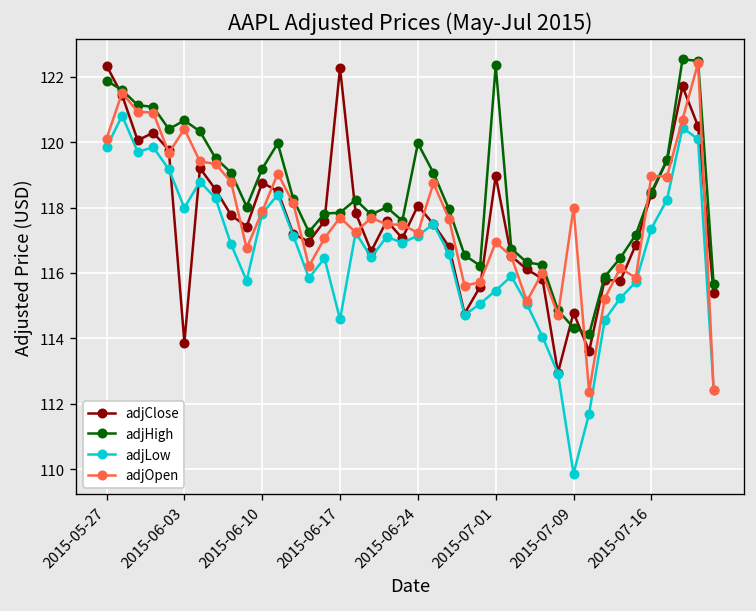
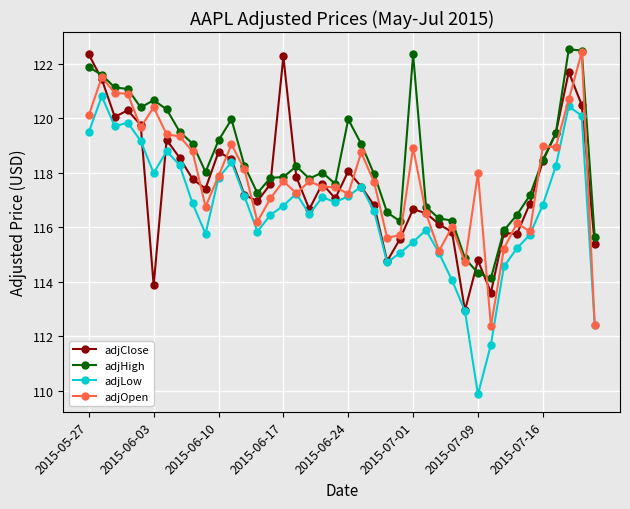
  {
    "adjClose": {
      "2015-05-27": 122.3,
      "2015-06-03": 113.9,
      "2015-06-10": 118.8,
      "2015-06-17": 122.3,
      "2015-06-24": 118.1,
-     "2015-07-01": 119.0,
+     "2015-07-01": 116.7,
      "2015-07-09": 114.8
    },
    "adjHigh": {
      "2015-05-27": 121.9,
      "2015-06-03": 120.7,
      "2015-06-10": 119.2,
      "2015-06-17": 117.8,
      "2015-06-24": 120.0,
      "2015-07-01": 122.3,
      "2015-07-09": 114.3
    },
    "adjLow": {
-     "2015-05-27": 119.8,
+     "2015-05-27": 119.5,
      "2015-06-03": 118.0,
-     "2015-06-17": 114.6,
+     "2015-06-17": 116.8,
      "2015-07-01": 115.5,
      "2015-07-09": 109.9,
-     "2015-07-16": 117.4
+     "2015-07-16": 116.8
    },
    "adjOpen": {
      "2015-05-27": 120.1,
      "2015-06-03": 120.4,
      "2015-06-17": 117.7,
-     "2015-07-01": 116.9,
+     "2015-07-01": 118.9,
      "2015-07-09": 118.0,
      "2015-07-16": 119.0
    }
  }
